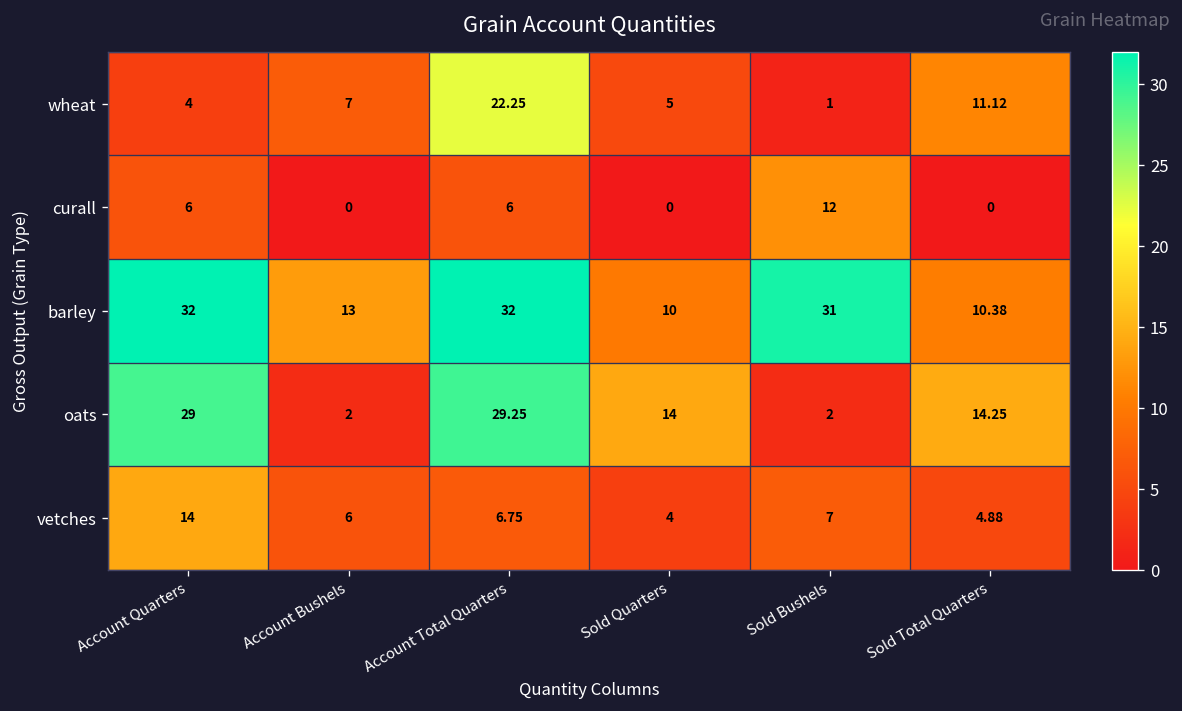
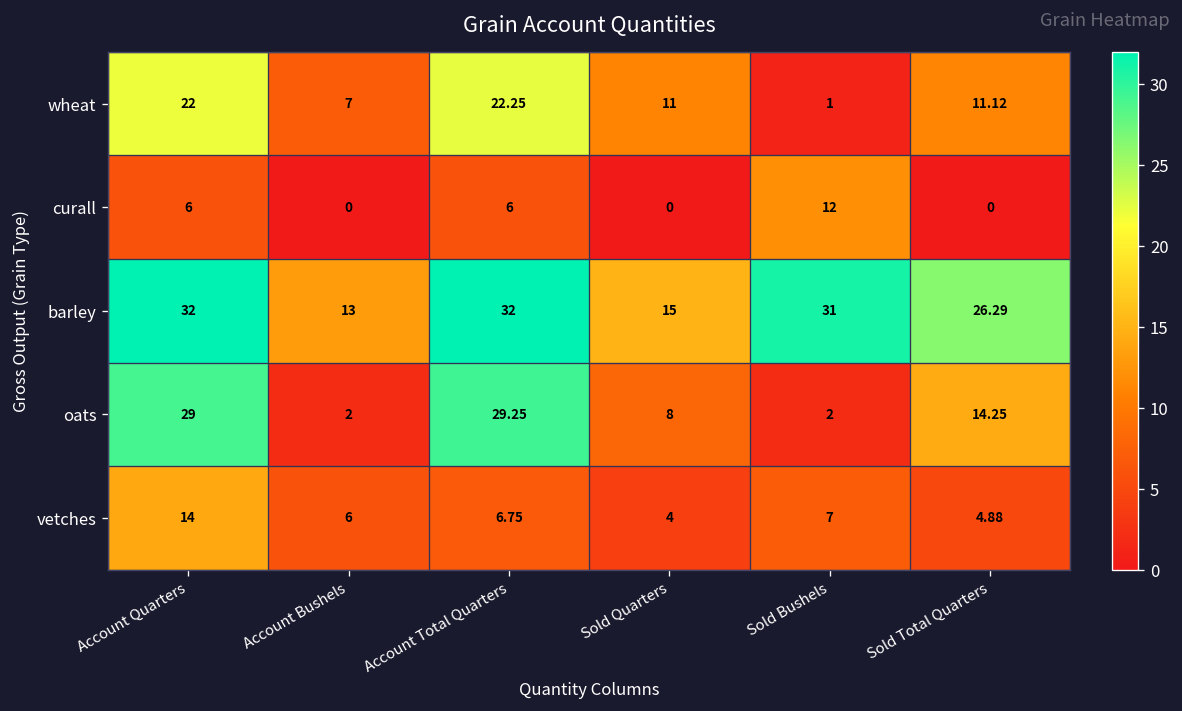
  {
    "wheat": {
-     "Account Quarters": 4,
+     "Account Quarters": 22,
      "Account Bushels": 7,
      "Account Total Quarters": 22.25,
-     "Sold Quarters": 5,
+     "Sold Quarters": 11,
      "Sold Bushels": 1,
      "Sold Total Quarters": 11.12
    },
    "curall": {
      "Account Quarters": 6,
      "Account Bushels": 0,
      "Account Total Quarters": 6,
      "Sold Quarters": 0,
      "Sold Bushels": 12,
      "Sold Total Quarters": 0
    },
    "barley": {
      "Account Quarters": 32,
      "Account Bushels": 13,
      "Account Total Quarters": 32,
-     "Sold Quarters": 10,
+     "Sold Quarters": 15,
      "Sold Bushels": 31,
-     "Sold Total Quarters": 10.38
+     "Sold Total Quarters": 26.29
    },
    "oats": {
      "Account Quarters": 29,
      "Account Bushels": 2,
      "Account Total Quarters": 29.25,
-     "Sold Quarters": 14,
+     "Sold Quarters": 8,
      "Sold Bushels": 2,
      "Sold Total Quarters": 14.25
    },
    "vetches": {
      "Account Quarters": 14,
      "Account Bushels": 6,
      "Account Total Quarters": 6.75,
      "Sold Quarters": 4,
      "Sold Bushels": 7,
      "Sold Total Quarters": 4.88
    }
  }
